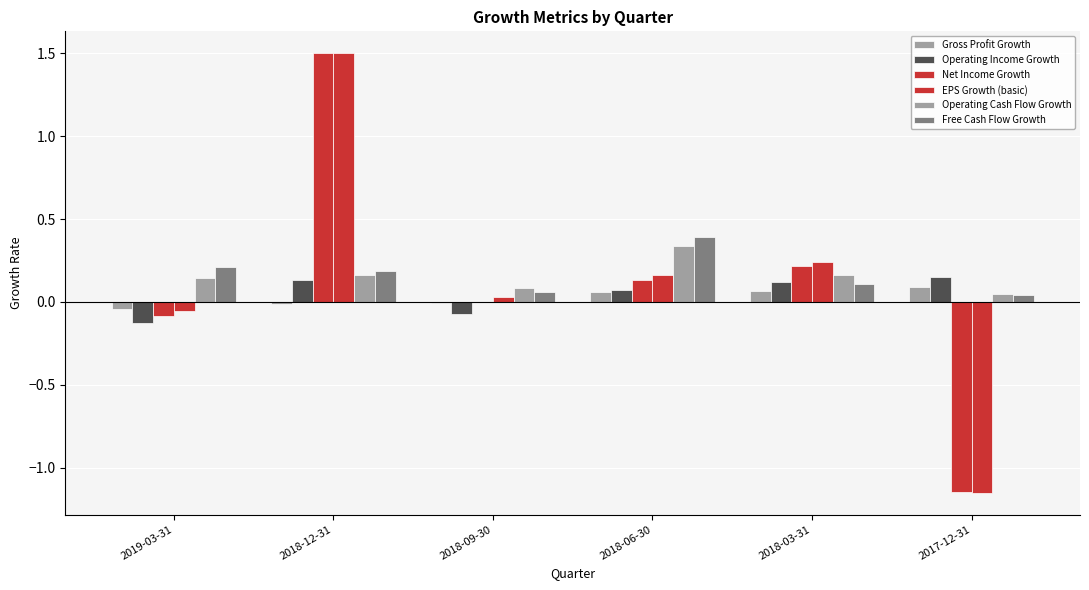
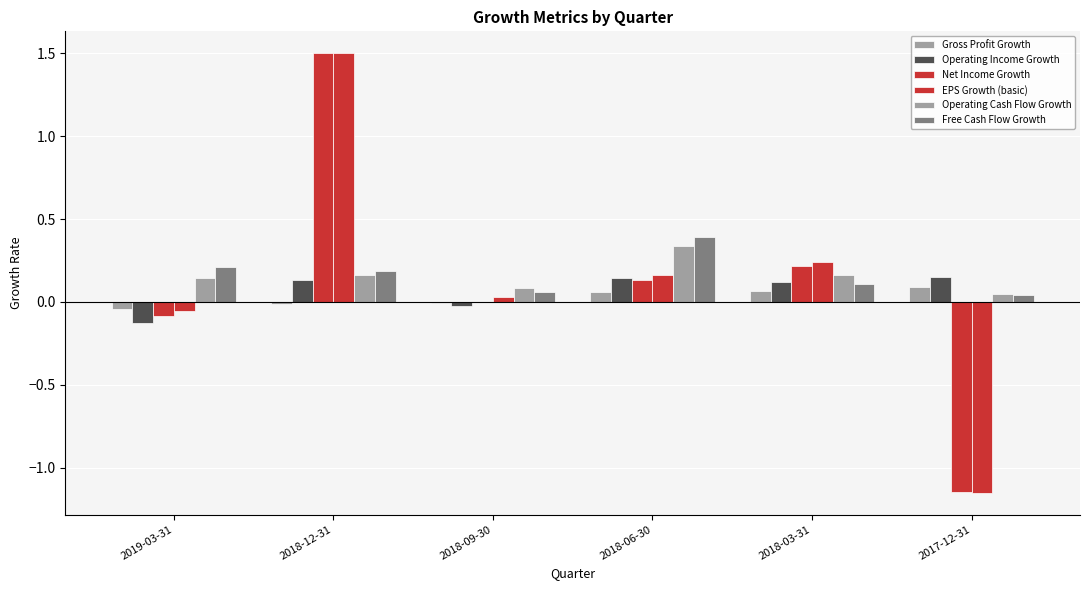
  {
    "Operating Income Growth": {
      "2019-03-31": -0.12,
      "2018-12-31": 0.13,
-     "2018-09-30": -0.07,
-     "2018-06-30": 0.07,
+     "2018-09-30": -0.03,
+     "2018-06-30": 0.14,
      "2018-03-31": 0.12,
      "2017-12-31": 0.15
    }
  }
